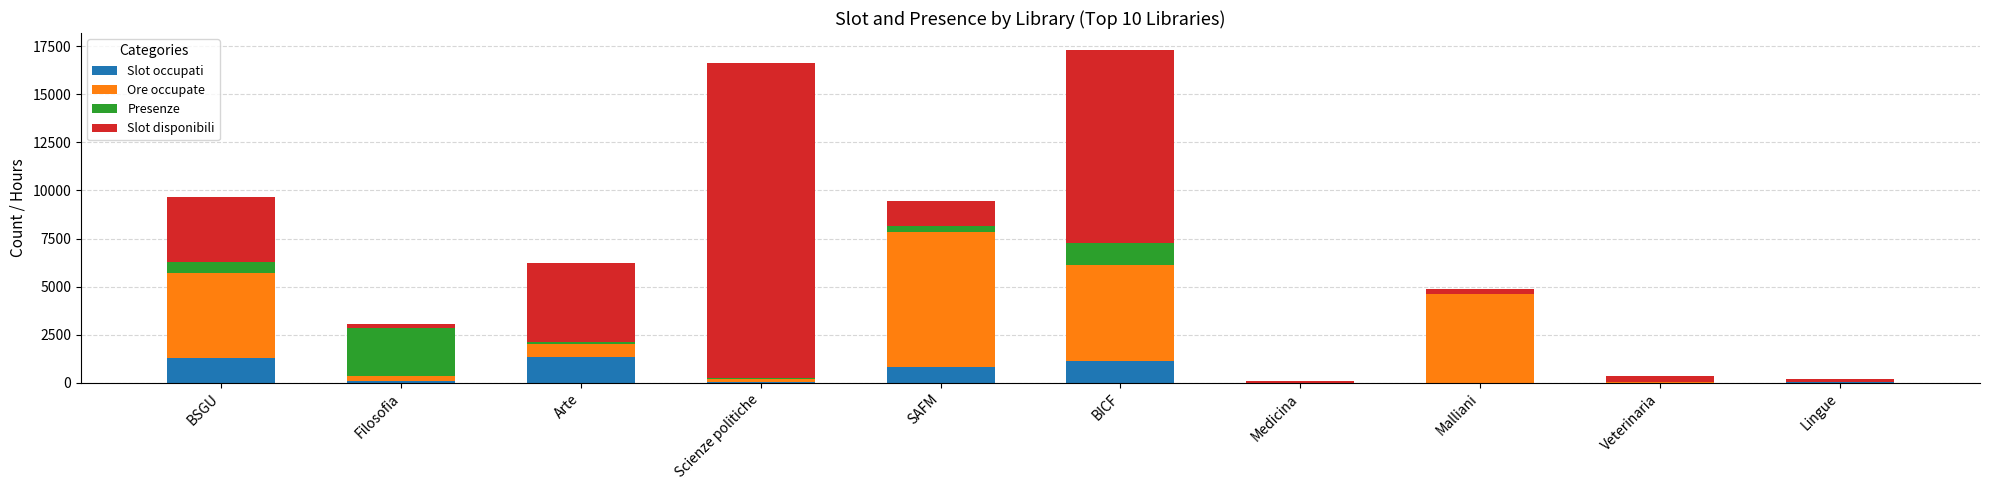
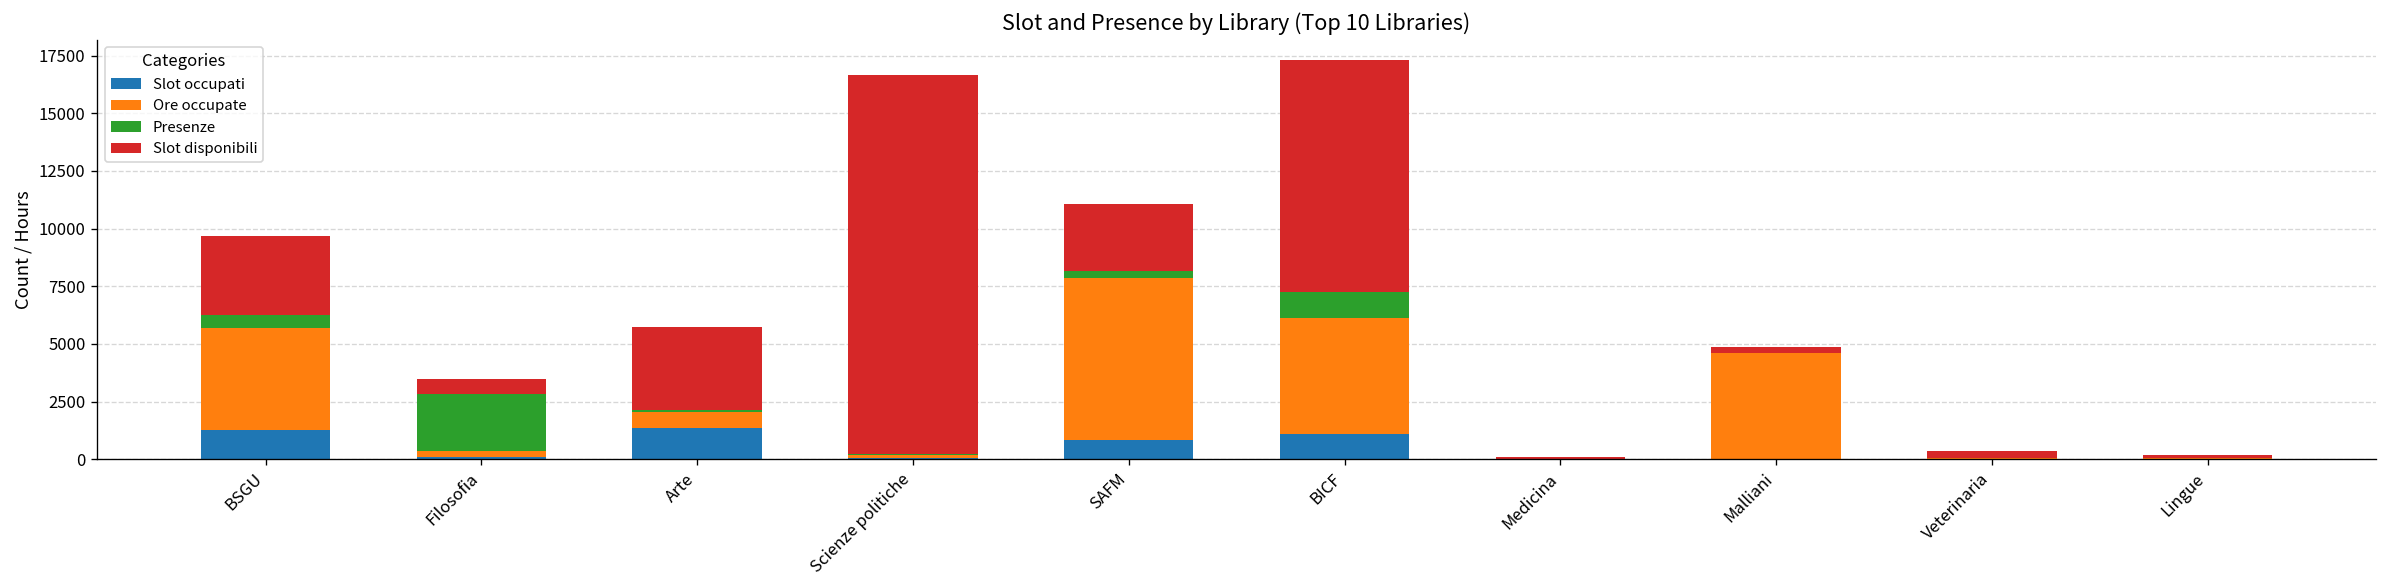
  {
    "Slot occupati": {
      "BSGU": 1300,
      "Arte": 1300,
      "SAFM": 800,
      "BICF": 1100
    },
    "Ore occupate": {
      "BSGU": 4400,
      "Filosofia": 300,
      "Arte": 700,
      "SAFM": 7000,
      "BICF": 5000,
      "Malliani": 4600
    },
    "Presenze": {
      "BSGU": 500,
      "Filosofia": 2500,
      "SAFM": 300,
      "BICF": 1100
    },
    "Slot disponibili": {
      "BSGU": 3400,
-     "Filosofia": 200,
-     "Arte": 4100,
+     "Filosofia": 700,
+     "Arte": 3600,
      "Scienze politiche": 16400,
-     "SAFM": 1300,
+     "SAFM": 2900,
      "BICF": 10100,
      "Malliani": 300,
      "Veterinaria": 300,
      "Lingue": 100
    }
  }
